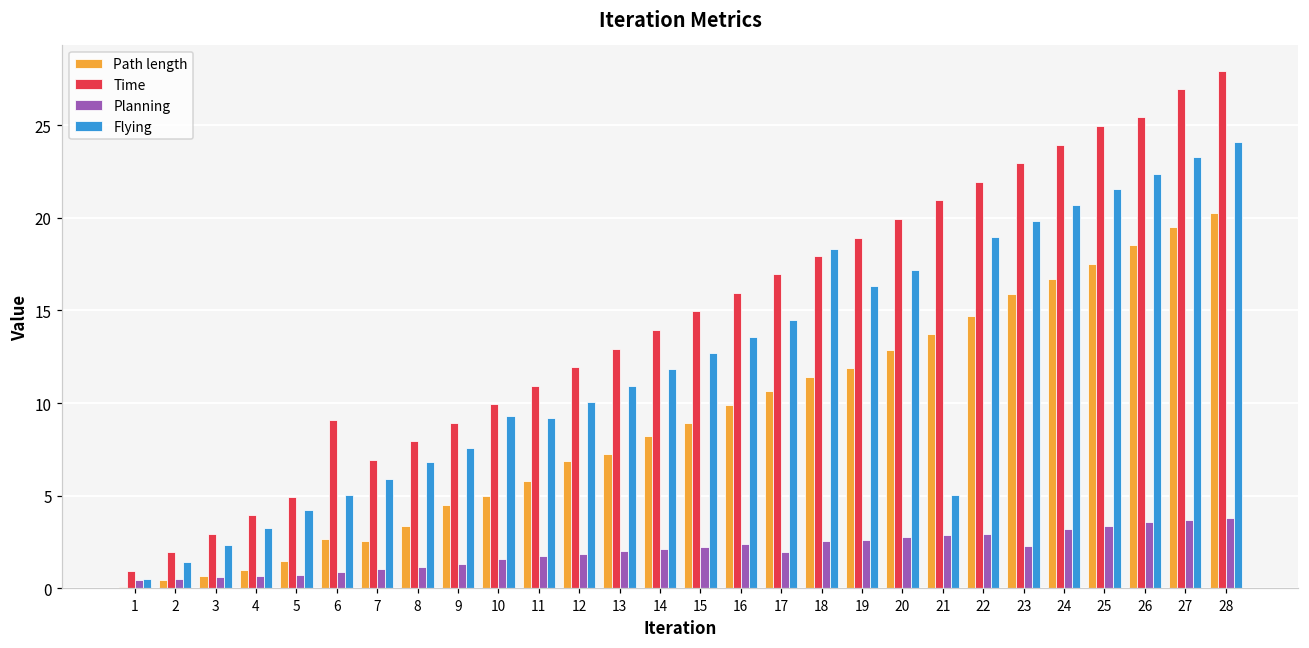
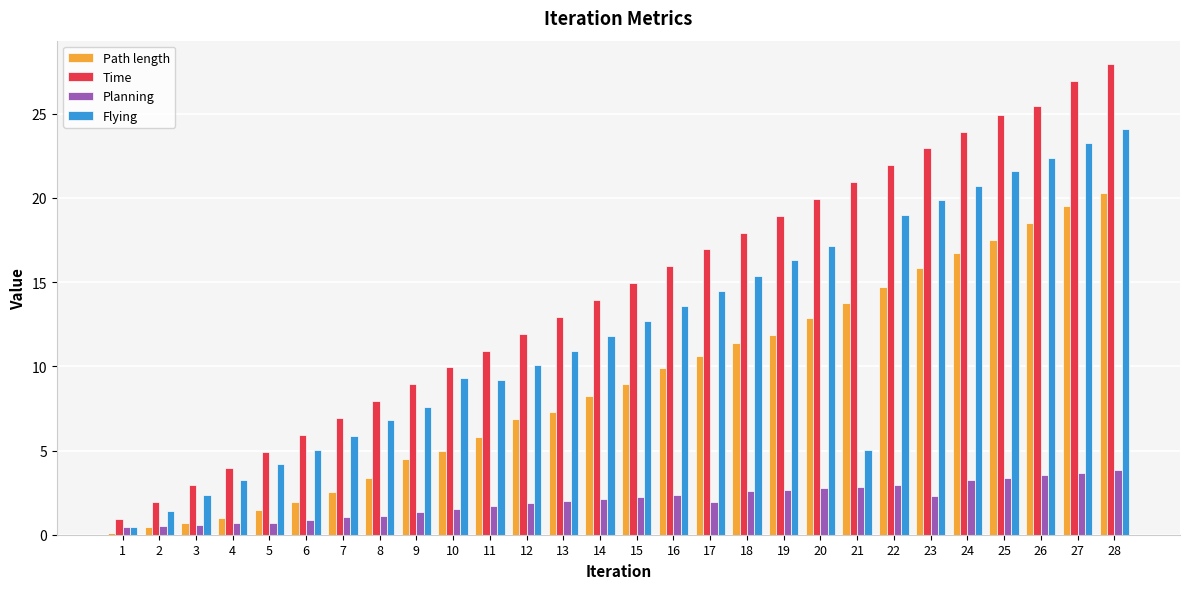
  {
    "Path length": {
      "2": 0.5,
      "3": 0.7,
      "4": 1.0,
      "5": 1.5,
-     "6": 2.6,
+     "6": 1.9,
      "7": 2.6,
      "8": 3.4,
      "9": 4.5,
      "10": 5.0,
      "11": 5.8,
      "12": 6.9,
      "13": 7.3,
      "14": 8.2,
      "15": 8.9,
      "16": 9.9,
      "17": 10.6,
      "18": 11.4,
      "19": 11.9,
      "20": 12.9,
      "21": 13.7,
      "22": 14.7,
      "23": 15.9,
      "24": 16.7,
      "25": 17.5,
      "26": 18.5,
      "27": 19.5,
      "28": 20.3
    },
    "Time": {
      "1": 0.9,
      "2": 1.9,
      "3": 2.9,
      "4": 3.9,
      "5": 4.9,
-     "6": 9.1,
+     "6": 5.9,
      "7": 6.9,
      "8": 7.9,
      "9": 8.9,
      "10": 9.9,
      "11": 10.9,
      "12": 11.9,
      "13": 12.9,
      "14": 13.9,
      "15": 14.9,
      "16": 15.9,
      "17": 16.9,
      "18": 17.9,
      "19": 18.9,
      "20": 19.9,
      "21": 20.9,
      "22": 21.9,
      "23": 22.9,
      "24": 23.9,
      "25": 24.9,
      "26": 25.5,
      "27": 26.9,
      "28": 27.9
    },
    "Planning": {
      "1": 0.4,
      "2": 0.5,
      "3": 0.6,
      "4": 0.7,
      "5": 0.7,
      "6": 0.9,
      "7": 1.1,
      "8": 1.1,
      "9": 1.3,
      "10": 1.6,
      "11": 1.7,
      "12": 1.9,
      "13": 2.0,
      "14": 2.1,
      "15": 2.3,
      "16": 2.4,
      "17": 2.0,
      "18": 2.6,
      "19": 2.6,
      "20": 2.8,
      "21": 2.9,
      "22": 2.9,
      "23": 2.3,
      "24": 3.2,
      "25": 3.4,
      "26": 3.6,
      "27": 3.7,
      "28": 3.8
    },
    "Flying": {
      "1": 0.5,
      "2": 1.4,
      "3": 2.3,
      "4": 3.3,
      "5": 4.2,
      "6": 5.0,
      "7": 5.9,
      "8": 6.8,
      "9": 7.6,
      "10": 9.3,
      "11": 9.2,
      "12": 10.1,
      "13": 10.9,
      "14": 11.8,
      "15": 12.7,
      "16": 13.6,
      "17": 14.5,
-     "18": 18.3,
+     "18": 15.4,
      "19": 16.3,
      "20": 17.2,
      "21": 5.1,
      "22": 19.0,
      "23": 19.8,
      "24": 20.7,
      "25": 21.6,
      "26": 22.4,
      "27": 23.3,
      "28": 24.1
    }
  }
